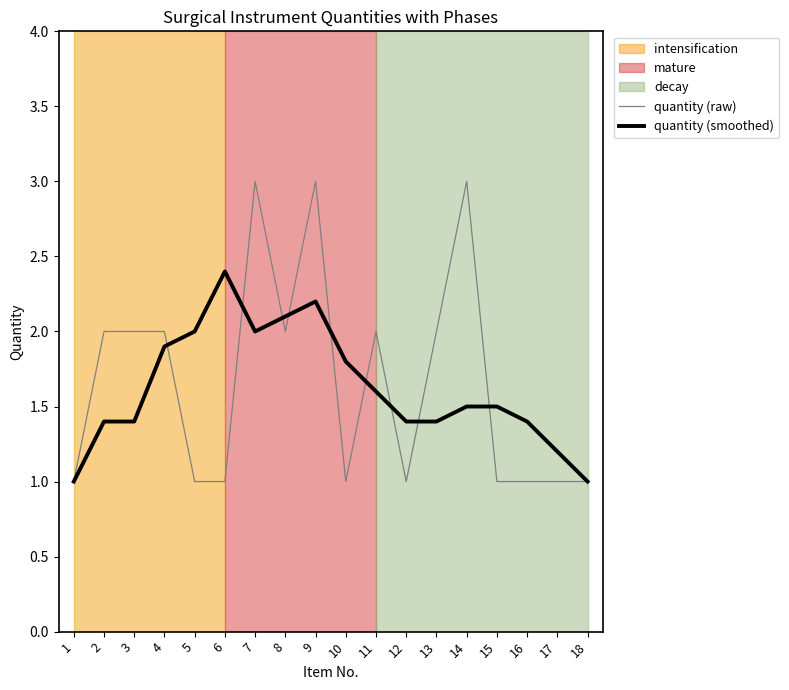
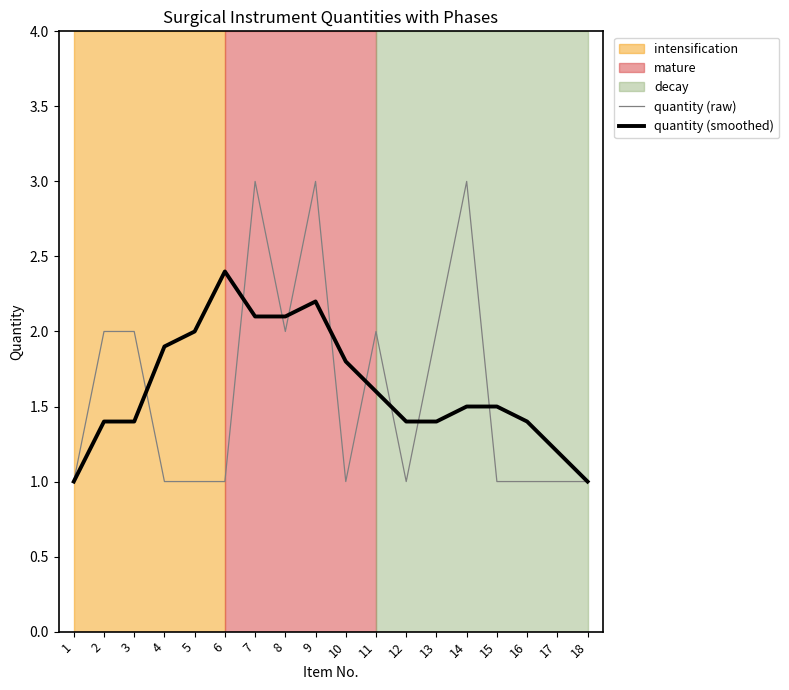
  {
    "quantity (raw)": {
      "2": 2,
      "3": 2,
-     "4": 2,
+     "4": 1,
      "5": 1,
      "6": 1,
      "7": 3,
      "8": 2,
      "9": 3,
      "10": 1,
      "11": 2,
      "12": 1,
      "13": 2,
      "14": 3,
      "15": 1,
      "16": 1,
      "17": 1
    },
    "quantity (smoothed)": {
      "2": 1.4,
      "3": 1.4,
      "4": 1.9,
      "5": 2.0,
      "6": 2.4,
-     "7": 2.0,
+     "7": 2.1,
      "8": 2.1,
      "9": 2.2,
      "10": 1.8,
      "11": 1.6,
      "12": 1.4,
      "13": 1.4,
      "14": 1.5,
      "15": 1.5,
      "16": 1.4,
      "17": 1.2
    }
  }
